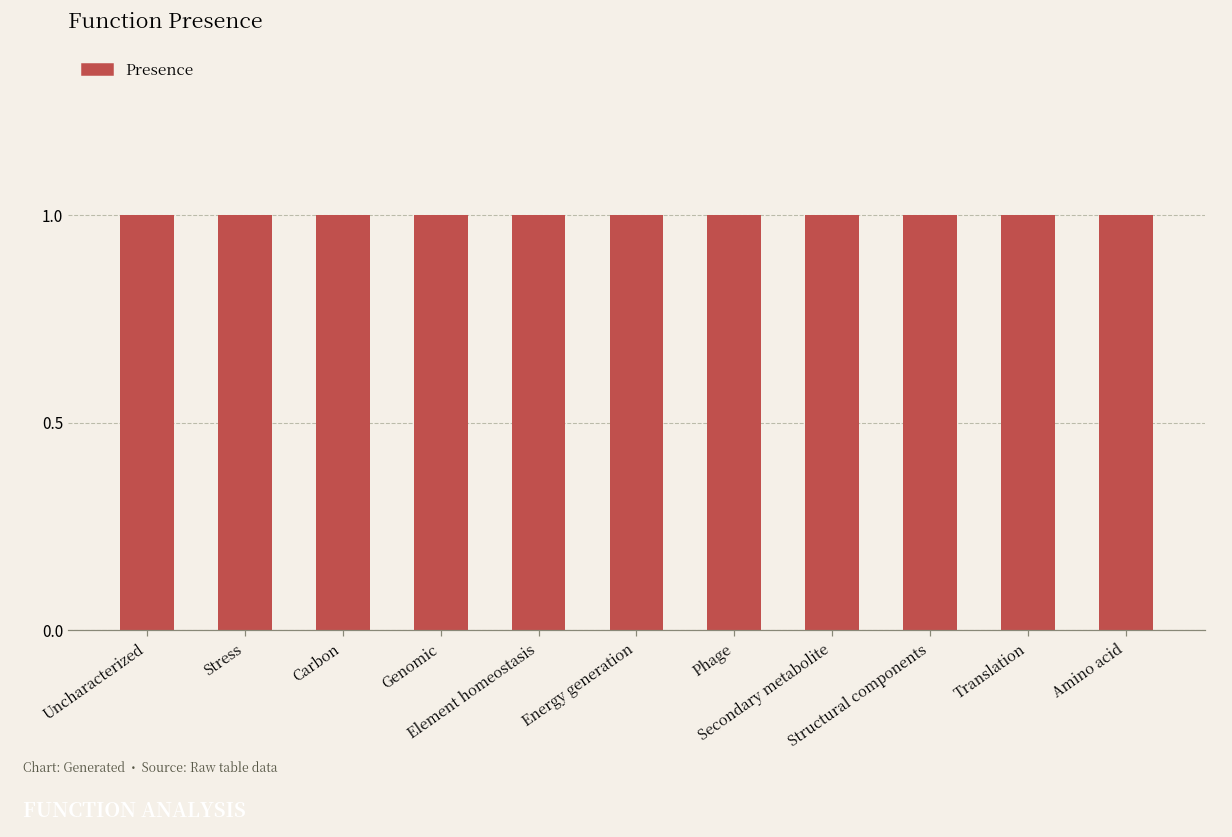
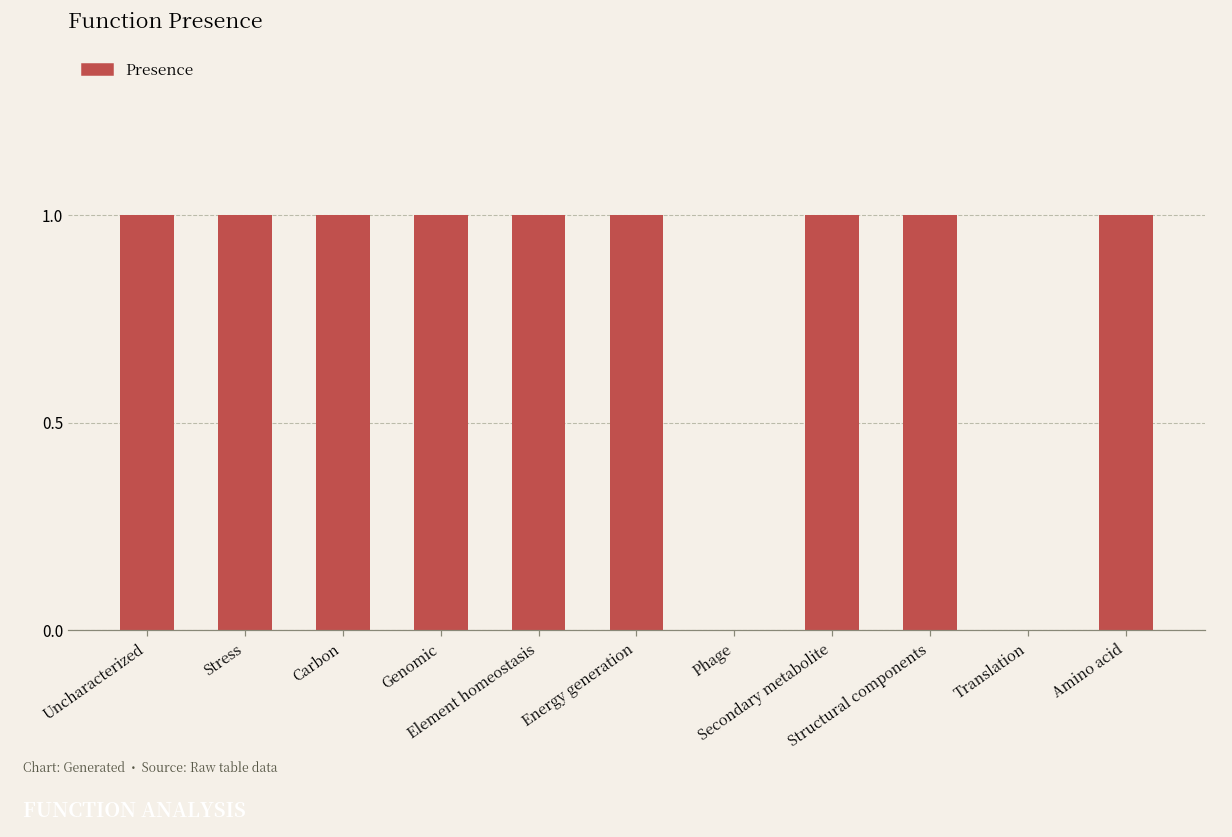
  {
    "Uncharacterized": 1,
    "Stress": 1,
    "Carbon": 1,
    "Genomic": 1,
    "Element homeostasis": 1,
    "Energy generation": 1,
-   "Phage": 1,
+   "Phage": 0,
    "Secondary metabolite": 1,
    "Structural components": 1,
-   "Translation": 1,
+   "Translation": 0,
    "Amino acid": 1
  }
